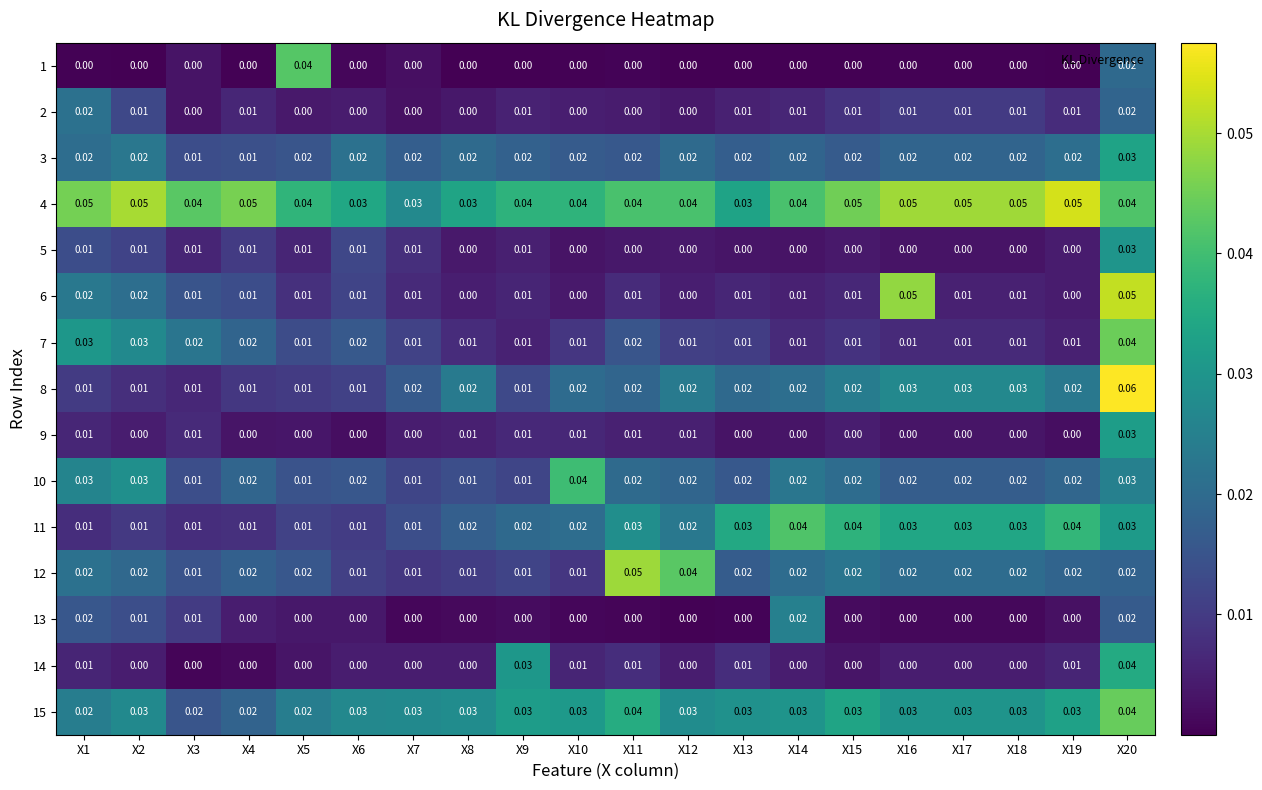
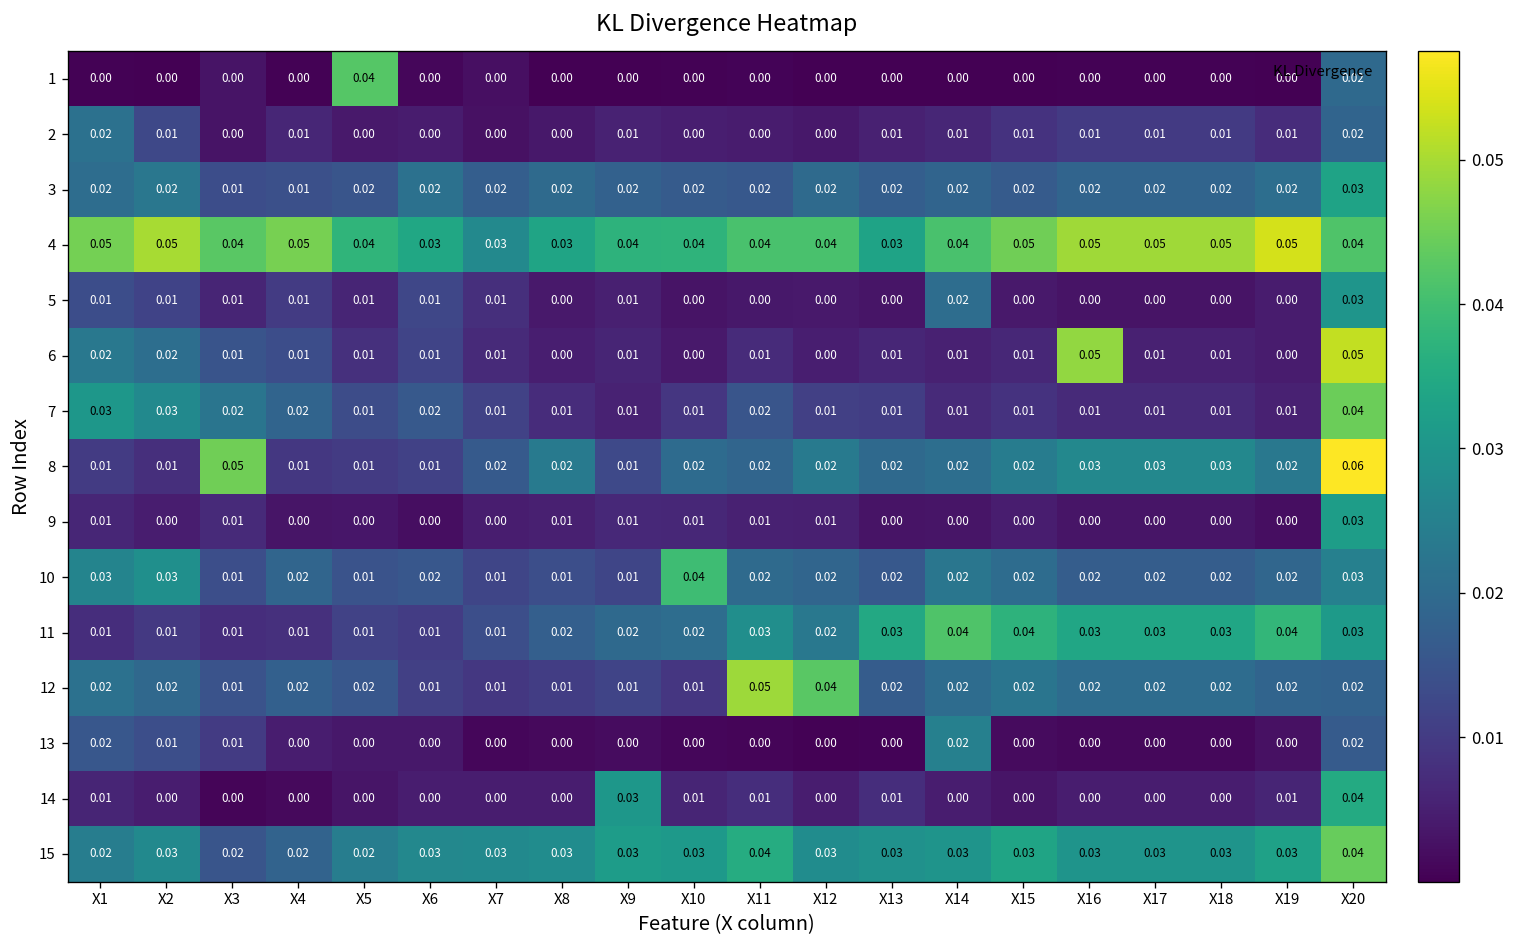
  {
    "5": {
      "X1": 0.01,
      "X2": 0.01,
      "X3": 0.01,
      "X4": 0.01,
      "X5": 0.01,
      "X6": 0.01,
      "X7": 0.01,
      "X8": 0.00,
      "X9": 0.01,
      "X10": 0.00,
      "X11": 0.00,
      "X12": 0.00,
      "X13": 0.00,
-     "X14": 0.00,
+     "X14": 0.02,
      "X15": 0.00,
      "X16": 0.00,
      "X17": 0.00,
      "X18": 0.00,
      "X19": 0.00,
      "X20": 0.03
    },
    "8": {
      "X1": 0.01,
      "X2": 0.01,
-     "X3": 0.01,
+     "X3": 0.05,
      "X4": 0.01,
      "X5": 0.01,
      "X6": 0.01,
      "X7": 0.02,
      "X8": 0.02,
      "X9": 0.01,
      "X10": 0.02,
      "X11": 0.02,
      "X12": 0.02,
      "X13": 0.02,
      "X14": 0.02,
      "X15": 0.02,
      "X16": 0.03,
      "X17": 0.03,
      "X18": 0.03,
      "X19": 0.02,
      "X20": 0.06
    }
  }
